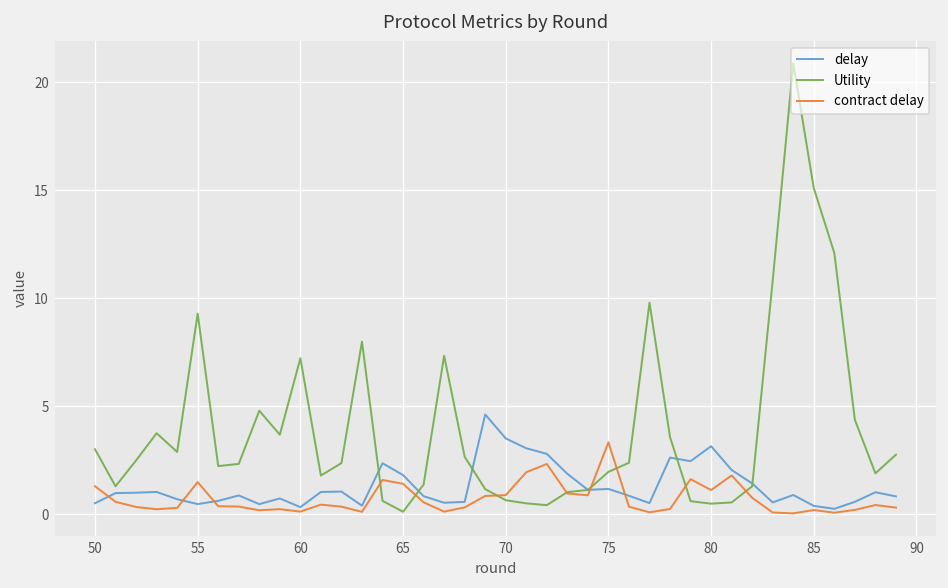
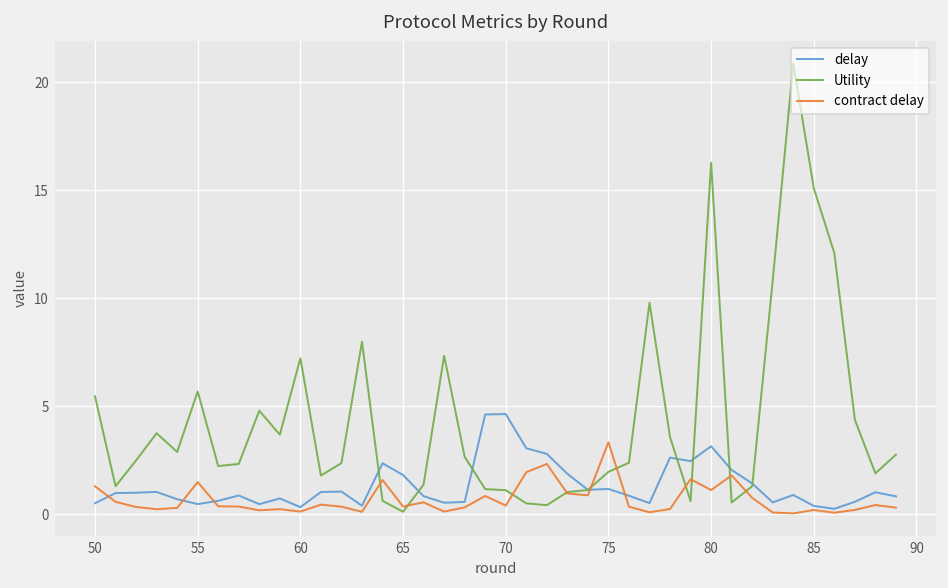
  {
    "delay": {
      "50": 0.5,
      "55": 0.5,
      "60": 0.3,
      "65": 1.8,
-     "70": 3.5,
+     "70": 4.6,
      "75": 1.2,
      "80": 3.2,
      "85": 0.4
    },
    "Utility": {
-     "50": 3.0,
-     "55": 9.3,
+     "50": 5.5,
+     "55": 5.7,
      "60": 7.2,
      "65": 0.1,
-     "70": 0.7,
+     "70": 1.1,
      "75": 2.0,
-     "80": 0.5,
+     "80": 16.3,
      "85": 15.1
    },
    "contract delay": {
      "50": 1.3,
      "55": 1.5,
      "60": 0.1,
-     "65": 1.4,
-     "70": 0.9,
+     "65": 0.4,
+     "70": 0.4,
      "75": 3.3,
      "80": 1.1,
      "85": 0.2
    }
  }
